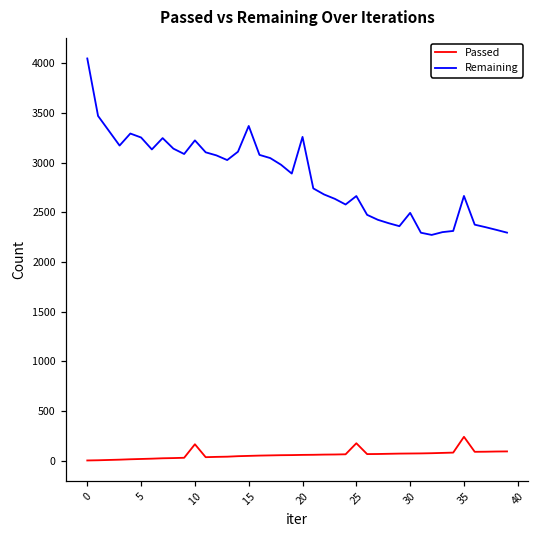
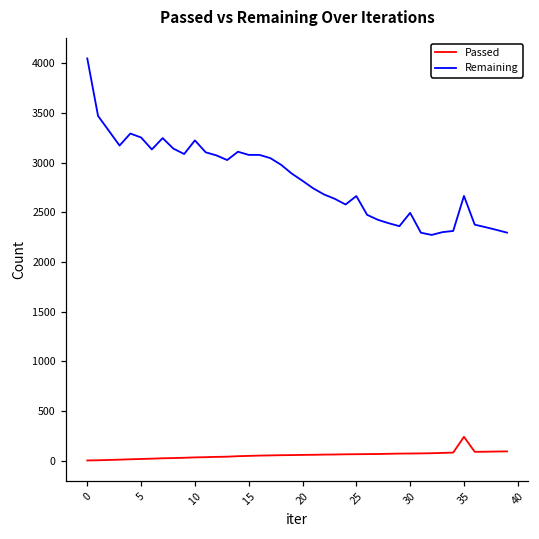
  {
    "Passed": {
      "0": 0,
      "5": 0,
-     "10": 200,
+     "10": 0,
      "15": 100,
      "20": 100,
-     "25": 200,
+     "25": 100,
      "30": 100,
      "35": 200
    },
    "Remaining": {
      "0": 4000,
      "5": 3300,
      "10": 3200,
-     "15": 3400,
-     "20": 3300,
+     "15": 3100,
+     "20": 2800,
      "25": 2700,
      "30": 2500,
      "35": 2700
    }
  }
